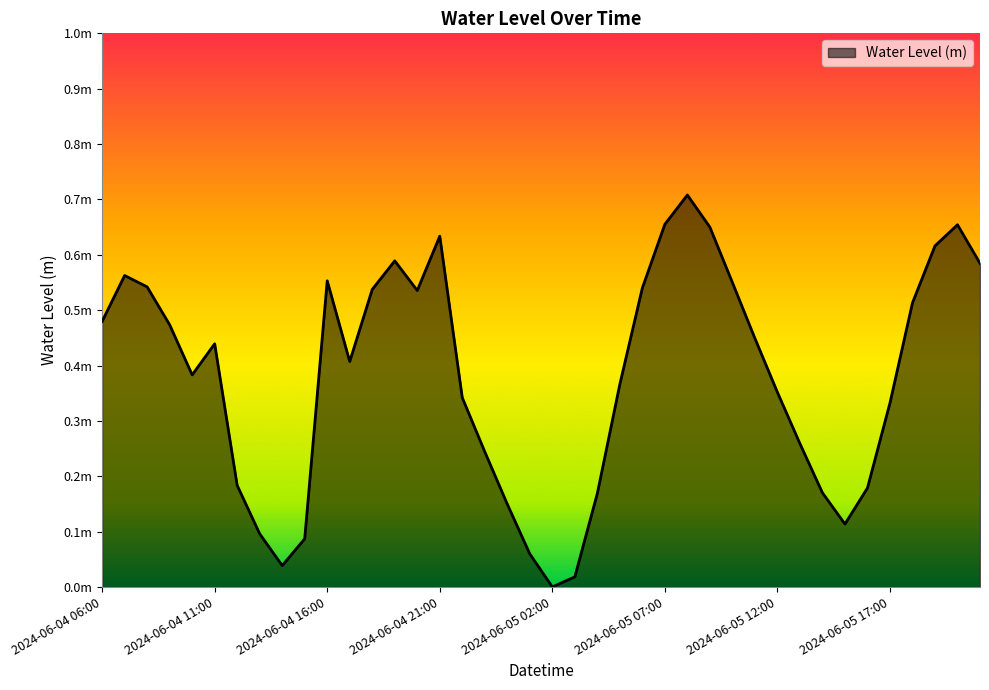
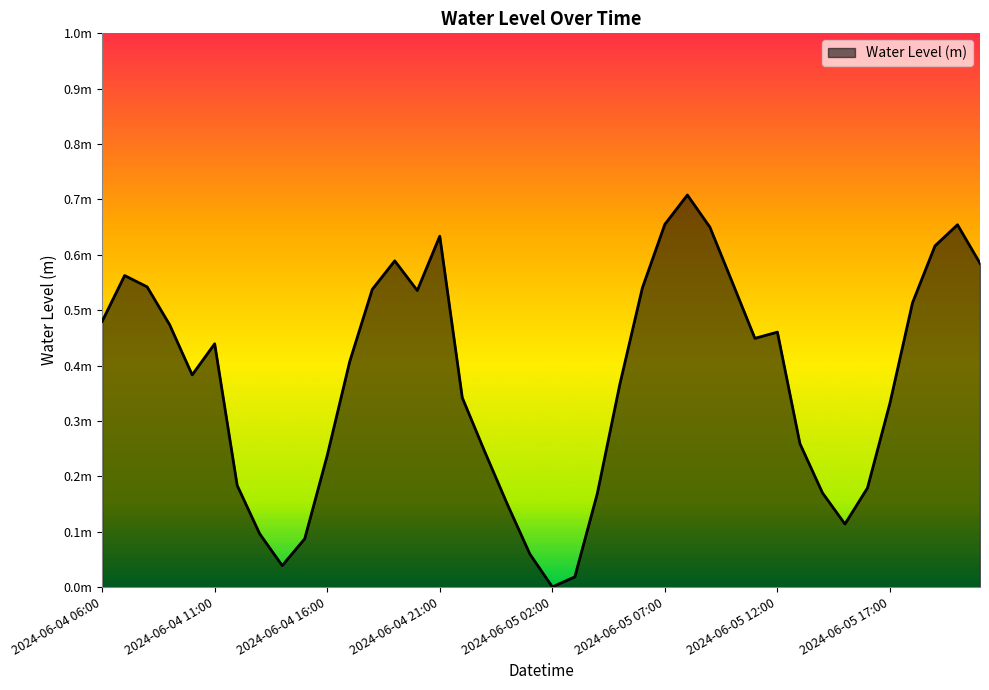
  {
    "2024-06-04 06:00": "0.48m",
    "2024-06-04 11:00": "0.44m",
-   "2024-06-04 16:00": "0.55m",
+   "2024-06-04 16:00": "0.24m",
    "2024-06-04 21:00": "0.63m",
    "2024-06-05 02:00": "0.00m",
    "2024-06-05 07:00": "0.66m",
-   "2024-06-05 12:00": "0.35m",
+   "2024-06-05 12:00": "0.46m",
    "2024-06-05 17:00": "0.33m"
  }
